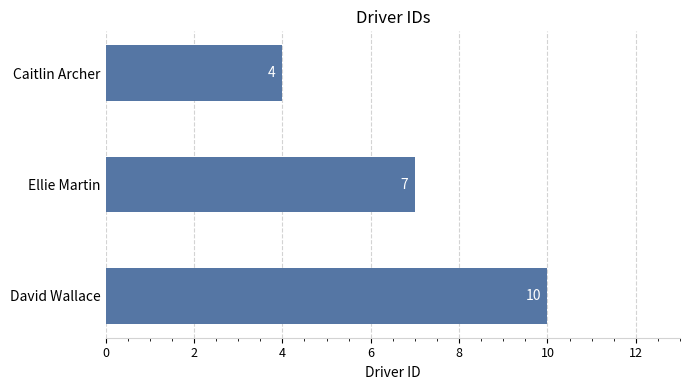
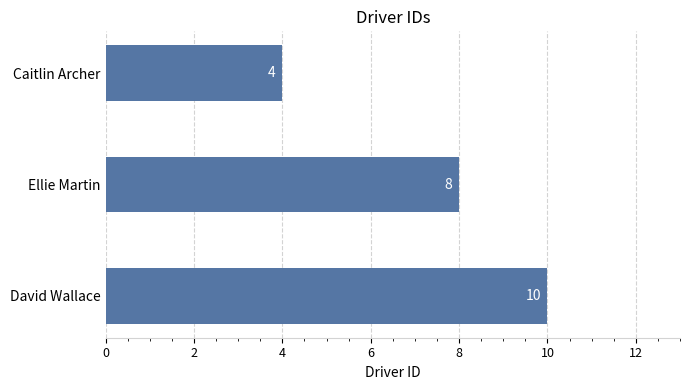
  {
    "Caitlin Archer": 4,
-   "Ellie Martin": 7,
+   "Ellie Martin": 8,
    "David Wallace": 10
  }
